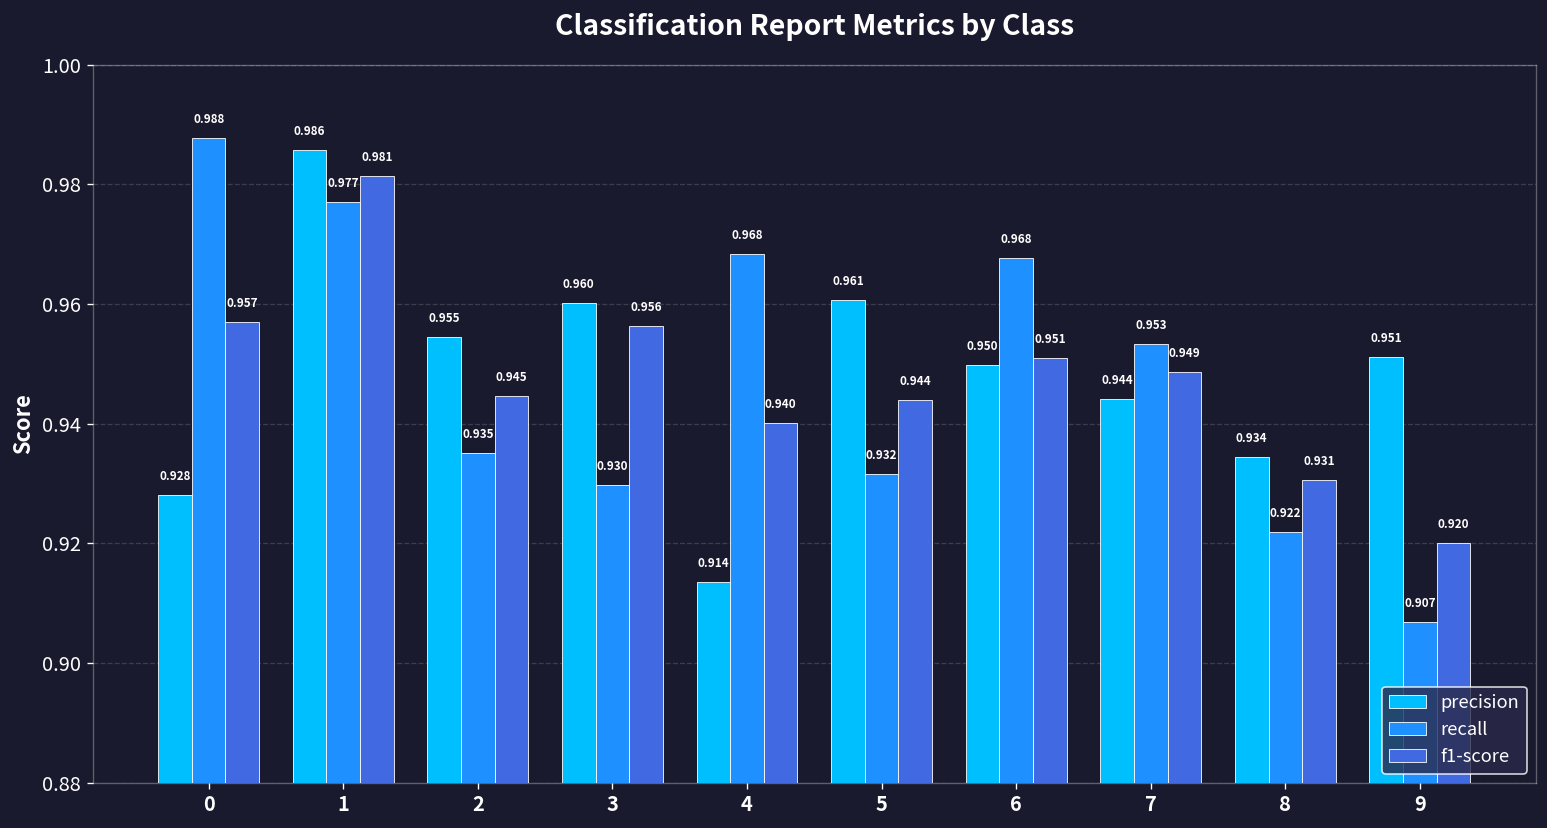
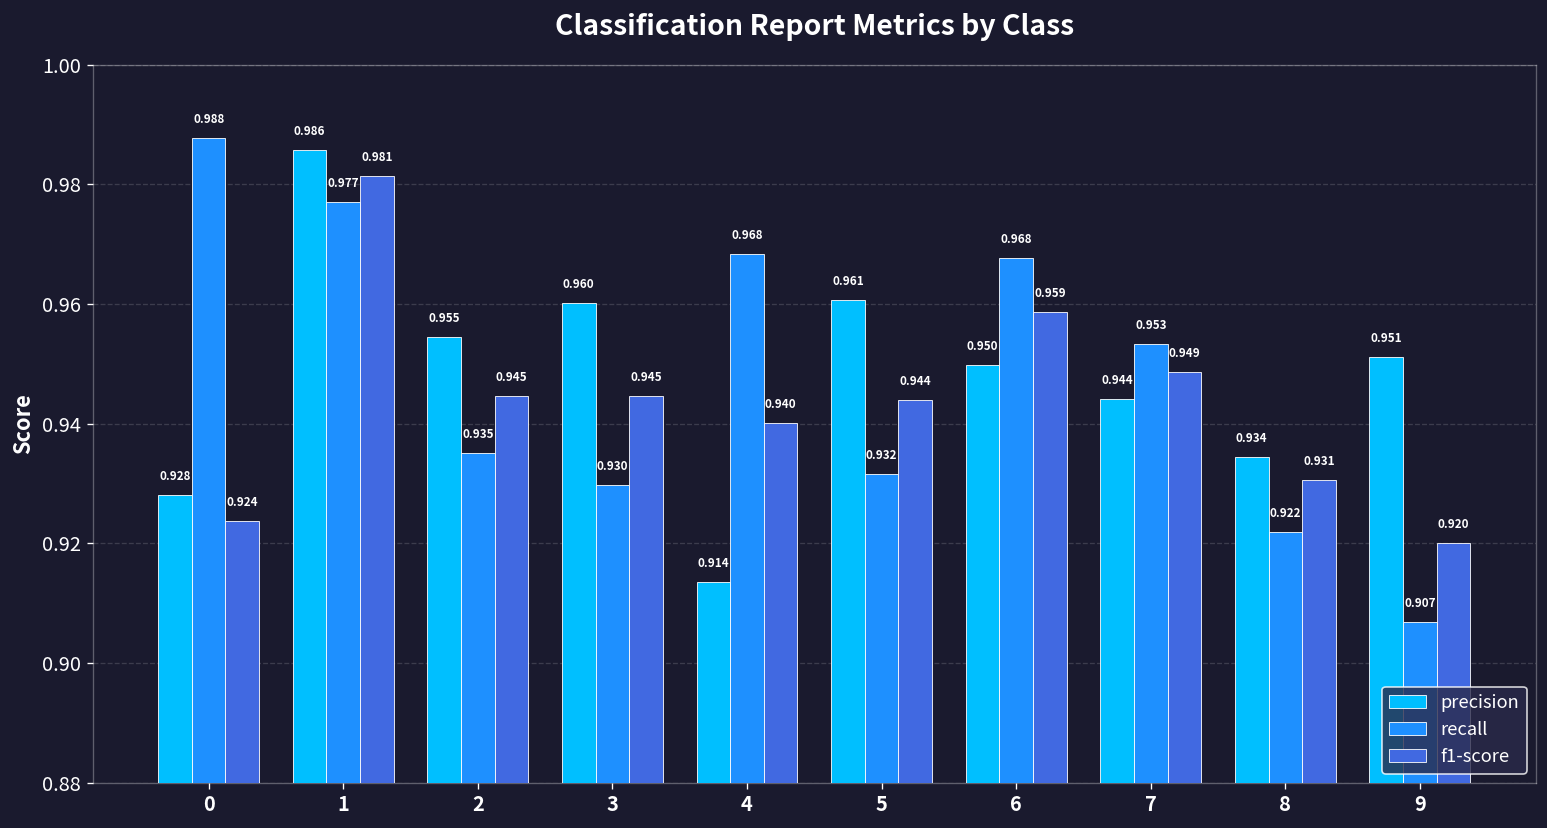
  {
    "f1-score": {
-     "0": 0.957,
+     "0": 0.924,
      "1": 0.981,
      "2": 0.945,
-     "3": 0.956,
+     "3": 0.945,
      "4": 0.940,
      "5": 0.944,
-     "6": 0.951,
+     "6": 0.959,
      "7": 0.949,
      "8": 0.931,
      "9": 0.920
    }
  }
